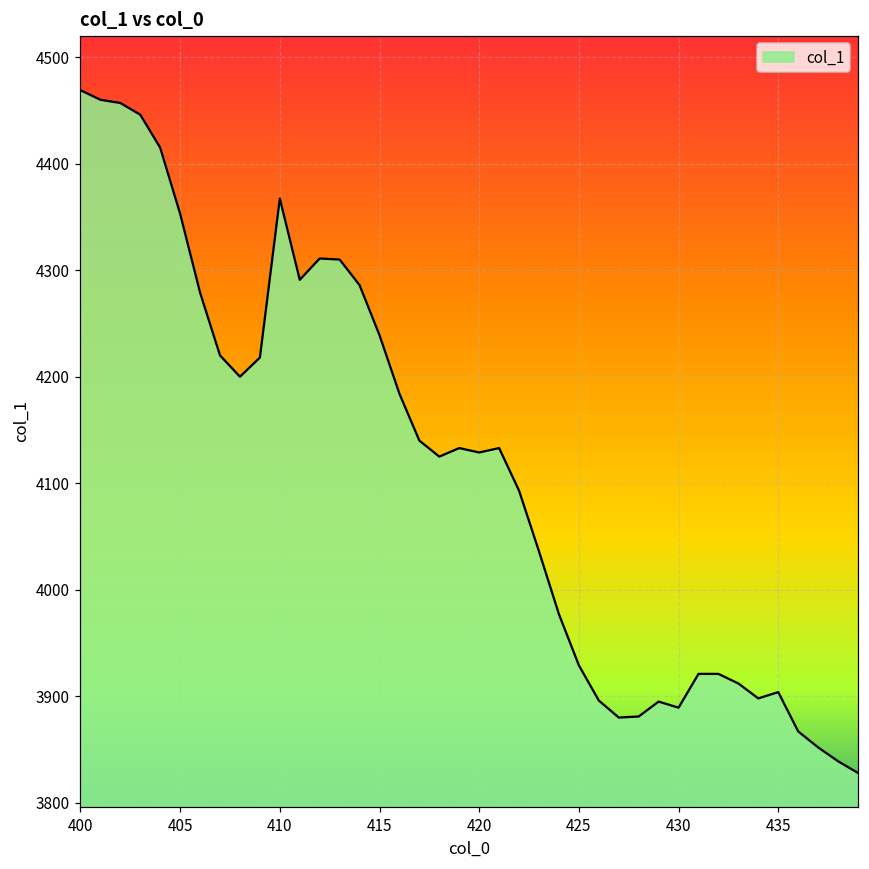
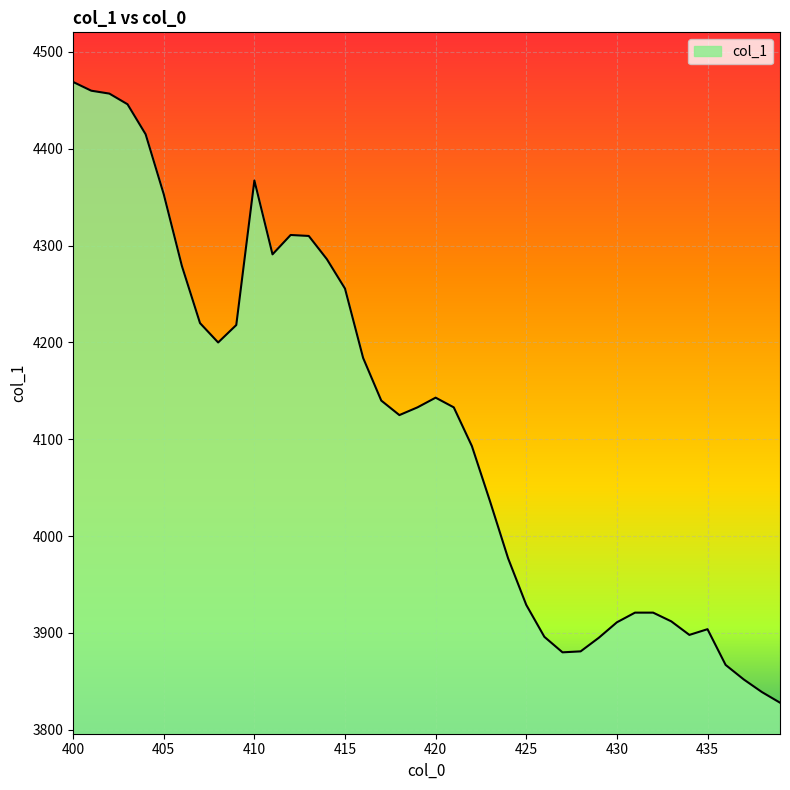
  {
    "400": 4470,
    "405": 4350,
    "410": 4370,
-   "415": 4240,
-   "420": 4130,
+   "415": 4260,
+   "420": 4140,
    "425": 3930,
-   "430": 3890,
+   "430": 3910,
    "435": 3900
  }
